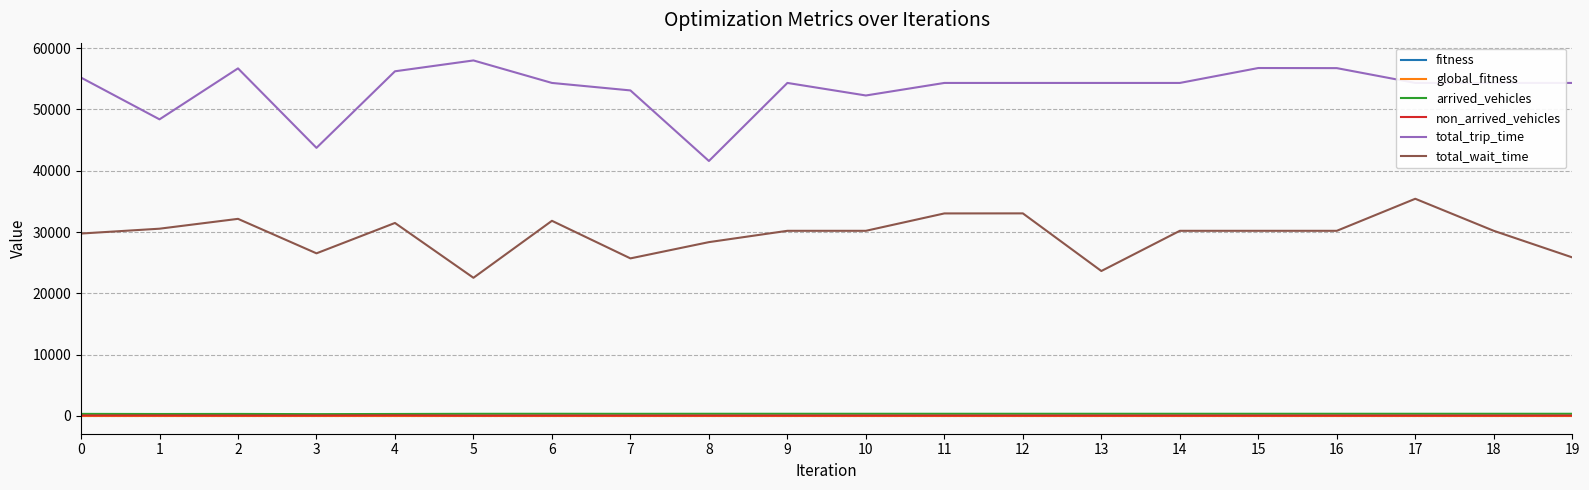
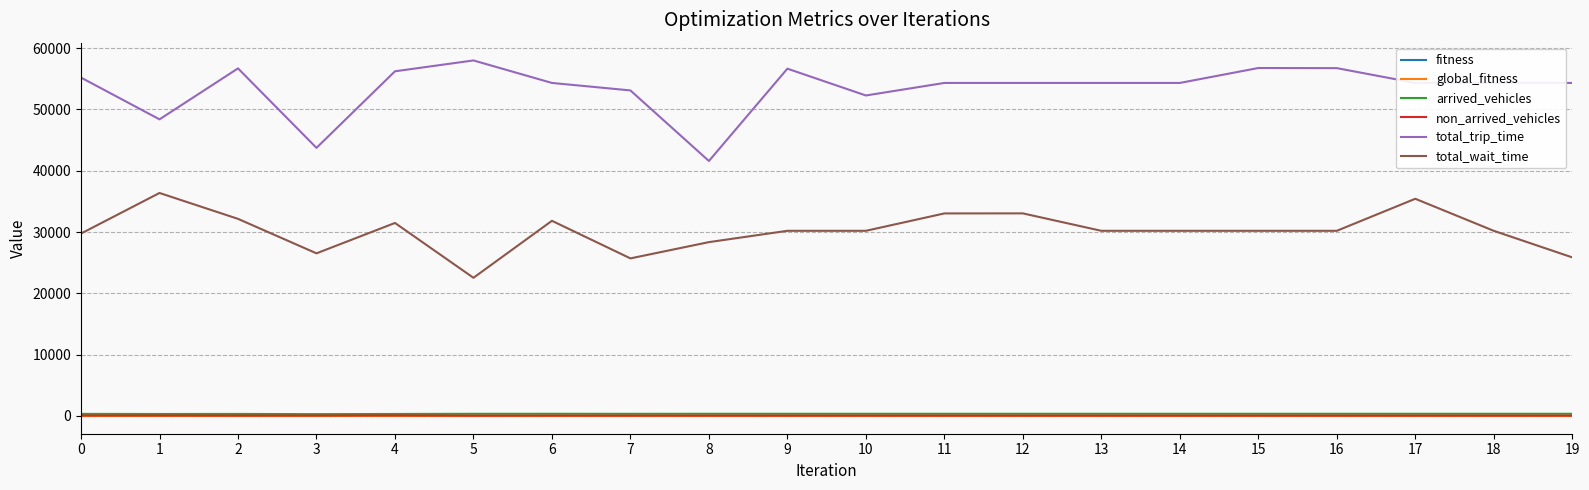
  {
    "total_trip_time": {
      "0": 55000,
      "1": 48000,
      "2": 57000,
      "3": 44000,
      "4": 56000,
      "5": 58000,
      "6": 54000,
      "7": 53000,
      "8": 42000,
-     "9": 54000,
+     "9": 57000,
      "10": 52000,
      "11": 54000,
      "12": 54000,
      "13": 54000,
      "14": 54000,
      "15": 57000,
      "16": 57000,
      "19": 54000
    },
    "total_wait_time": {
      "0": 30000,
-     "1": 31000,
+     "1": 36000,
      "2": 32000,
      "3": 27000,
      "4": 31000,
      "5": 23000,
      "6": 32000,
      "7": 26000,
      "8": 28000,
      "9": 30000,
      "10": 30000,
      "11": 33000,
      "12": 33000,
-     "13": 24000,
+     "13": 30000,
      "14": 30000,
      "15": 30000,
      "16": 30000,
      "17": 35000,
      "18": 30000,
      "19": 26000
    }
  }
